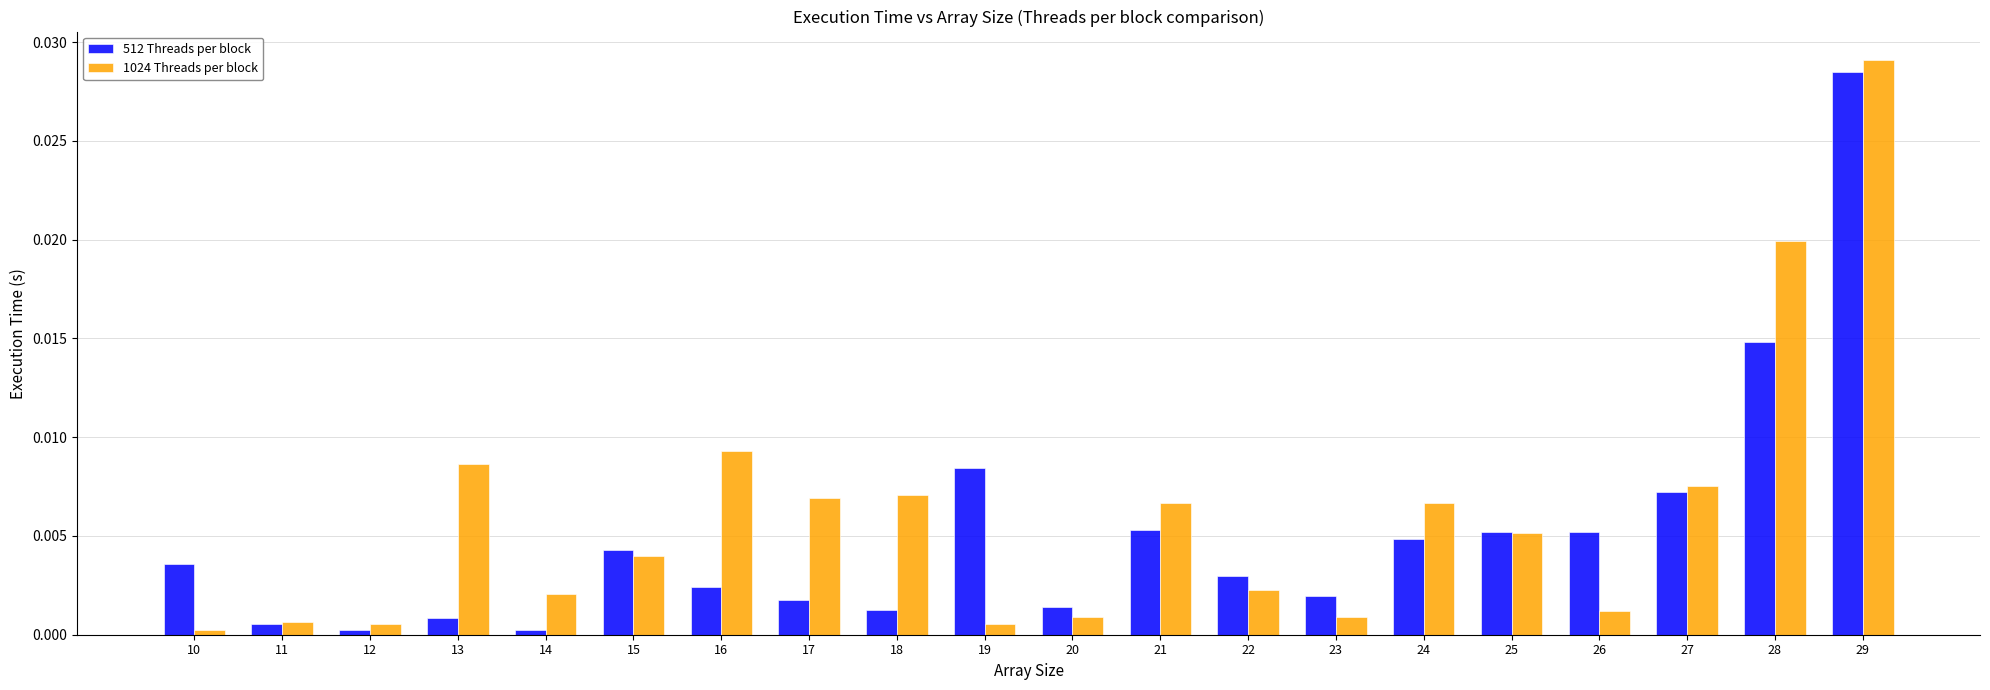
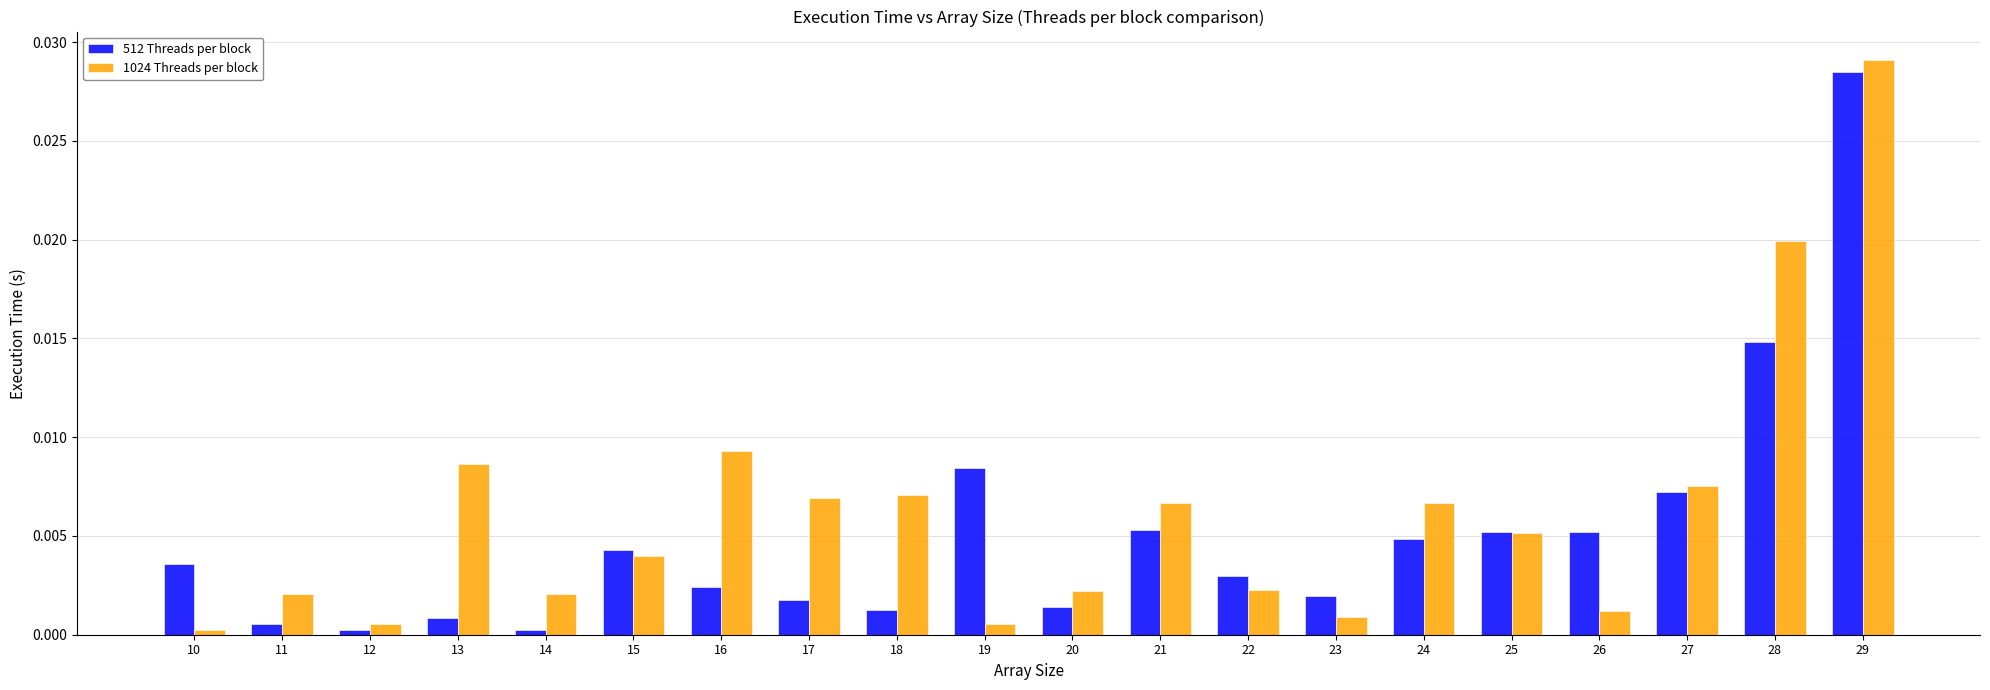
  {
    "512 Threads per block": {
      "10": 0.0036,
      "11": 0.0005,
      "12": 0.0002,
      "13": 0.0008,
      "14": 0.0003,
      "15": 0.0043,
      "16": 0.0024,
      "17": 0.0018,
      "18": 0.0012,
      "19": 0.0084,
      "20": 0.0014,
      "21": 0.0053,
      "22": 0.0030,
      "23": 0.0020,
      "24": 0.0049,
      "25": 0.0052,
      "26": 0.0052,
      "27": 0.0072,
      "28": 0.0148,
      "29": 0.0285
    },
    "1024 Threads per block": {
      "10": 0.0002,
-     "11": 0.0006,
+     "11": 0.0021,
      "12": 0.0006,
      "13": 0.0086,
      "14": 0.0021,
      "15": 0.0040,
      "16": 0.0093,
      "17": 0.0069,
      "18": 0.0071,
      "19": 0.0005,
-     "20": 0.0009,
+     "20": 0.0022,
      "21": 0.0067,
      "22": 0.0023,
      "23": 0.0009,
      "24": 0.0067,
      "25": 0.0051,
      "26": 0.0012,
      "27": 0.0076,
      "28": 0.0200,
      "29": 0.0291
    }
  }
